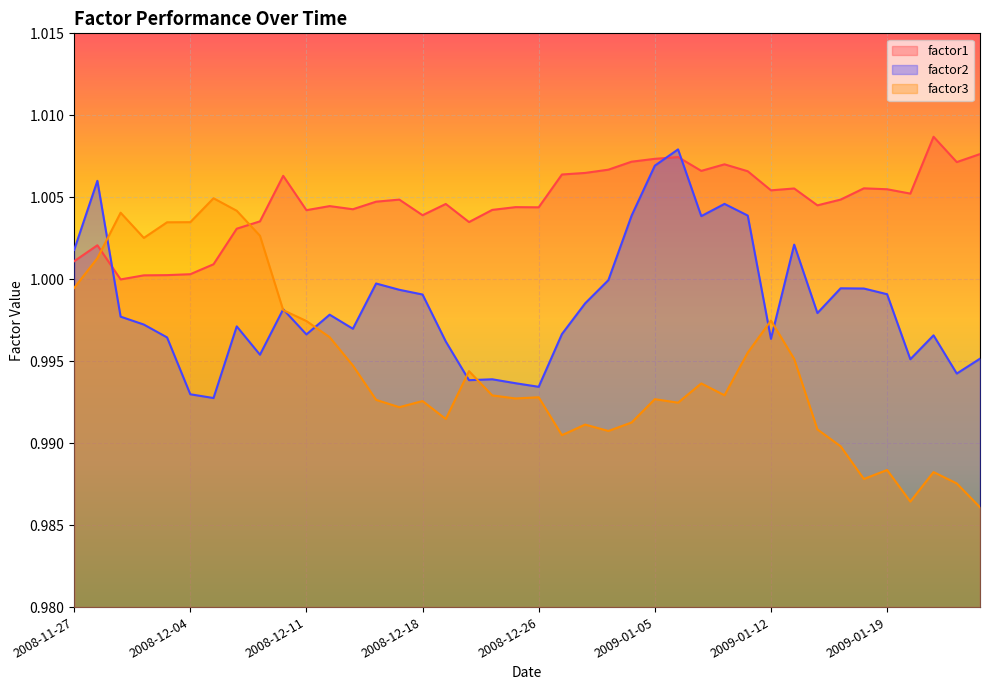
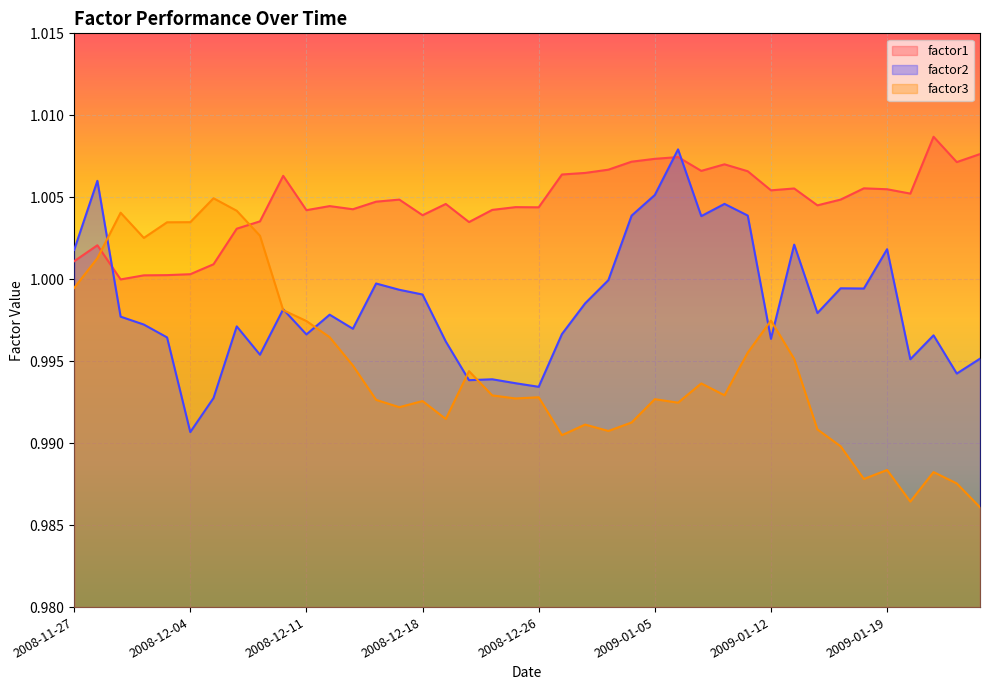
  {
    "factor2": {
      "2008-11-27": 1.0018,
-     "2008-12-04": 0.9930,
+     "2008-12-04": 0.9907,
      "2008-12-11": 0.9966,
      "2008-12-18": 0.9991,
      "2008-12-26": 0.9934,
-     "2009-01-05": 1.0069,
+     "2009-01-05": 1.0051,
      "2009-01-12": 0.9964,
-     "2009-01-19": 0.9991
+     "2009-01-19": 1.0018
    }
  }
